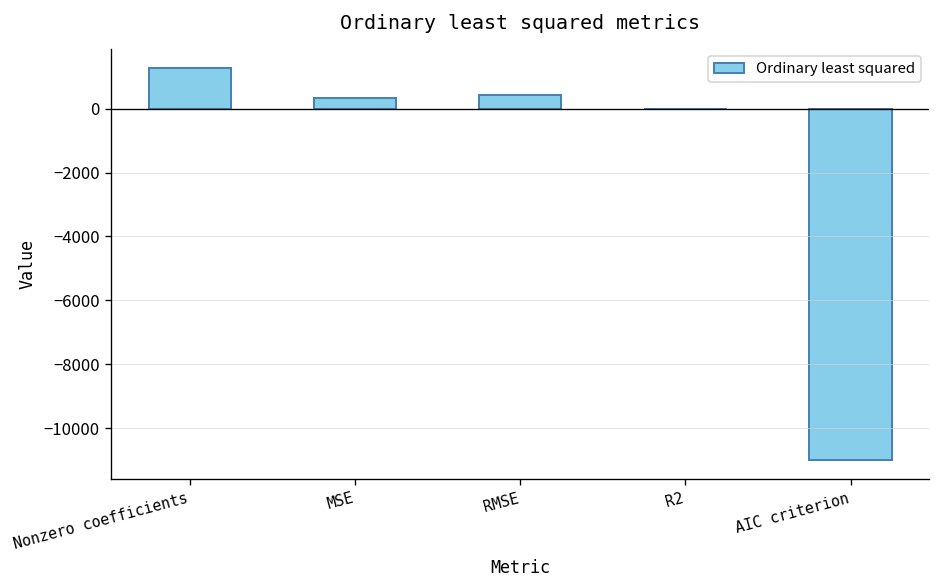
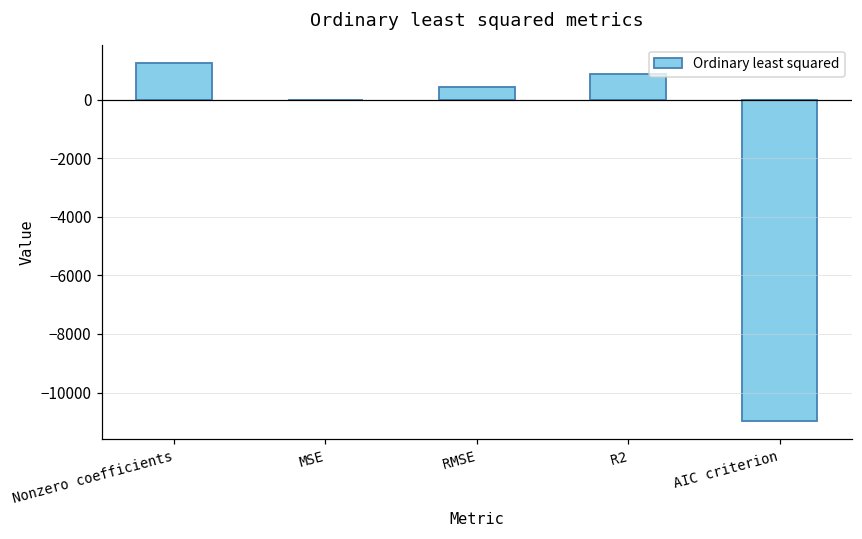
  {
    "Nonzero coefficients": 1300,
-   "MSE": 300,
+   "MSE": 0,
    "RMSE": 400,
-   "R2": 0,
+   "R2": 900,
    "AIC criterion": -11000
  }
